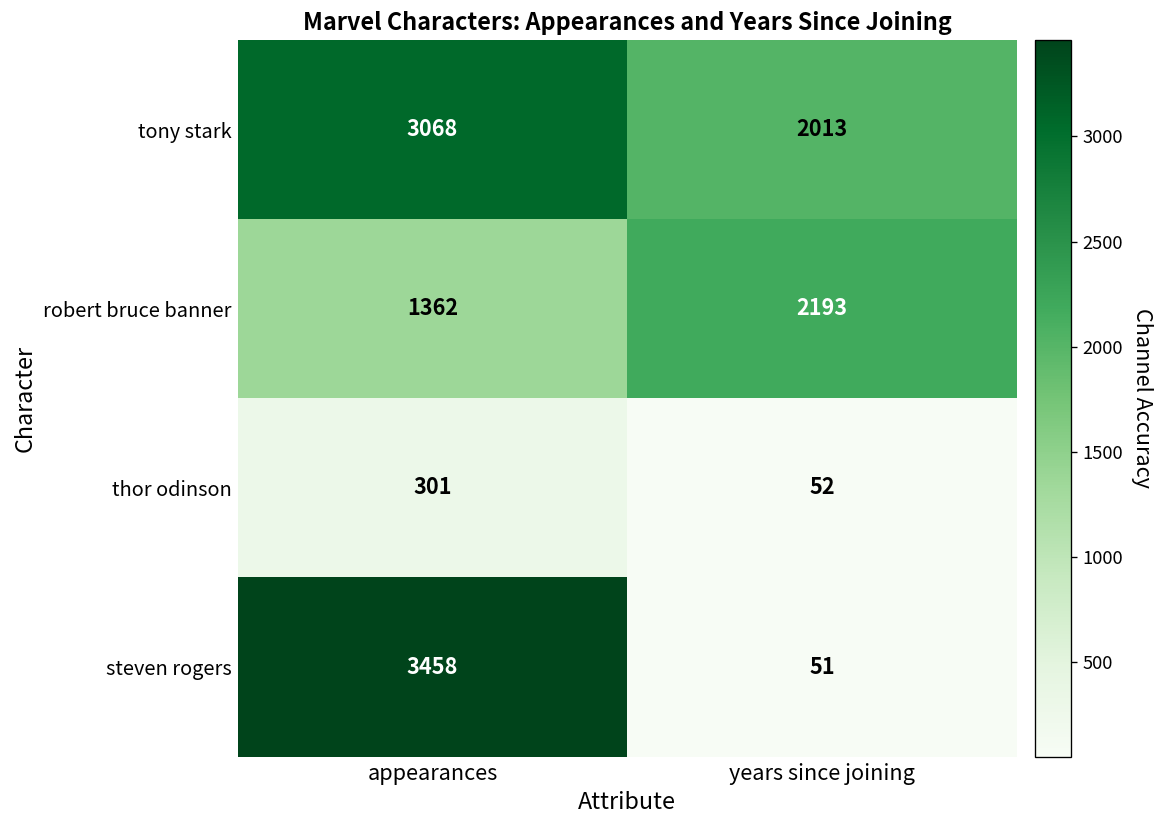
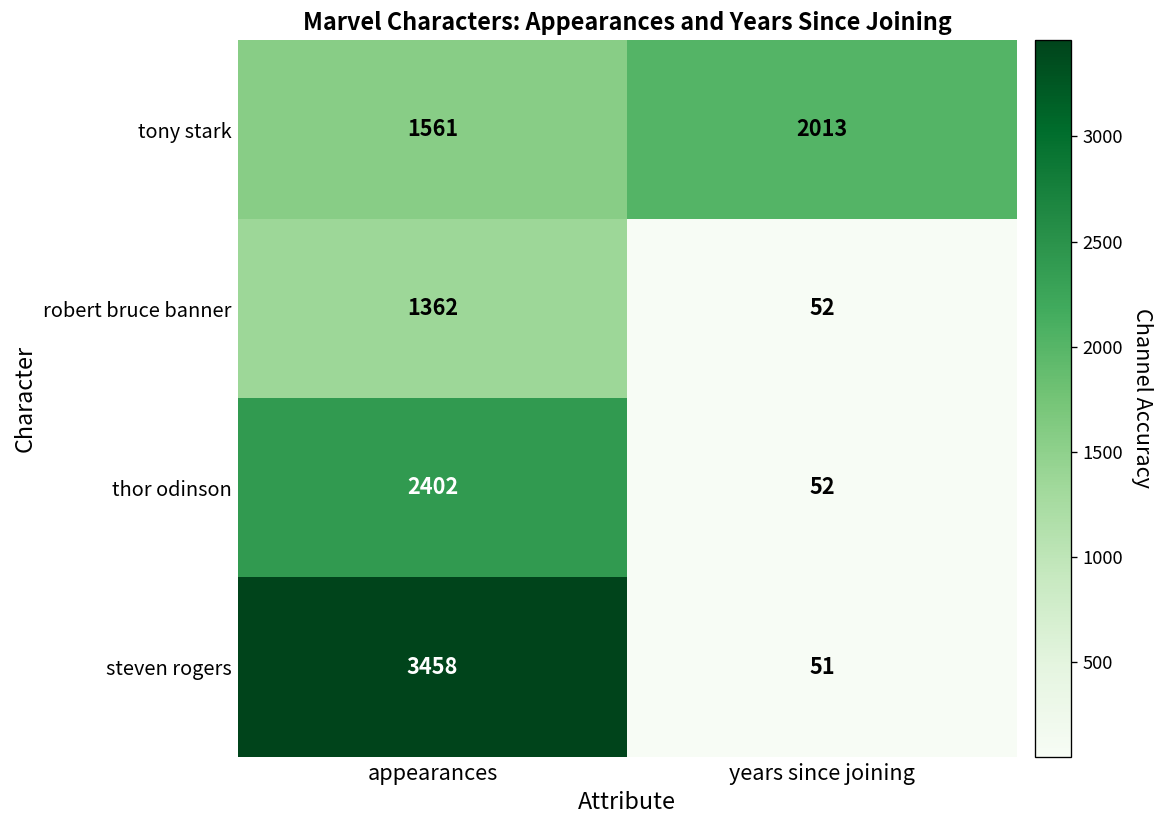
  {
    "tony stark": {
-     "appearances": 3068,
+     "appearances": 1561,
      "years since joining": 2013
    },
    "robert bruce banner": {
      "appearances": 1362,
-     "years since joining": 2193
+     "years since joining": 52
    },
    "thor odinson": {
-     "appearances": 301,
+     "appearances": 2402,
      "years since joining": 52
    },
    "steven rogers": {
      "appearances": 3458,
      "years since joining": 51
    }
  }
